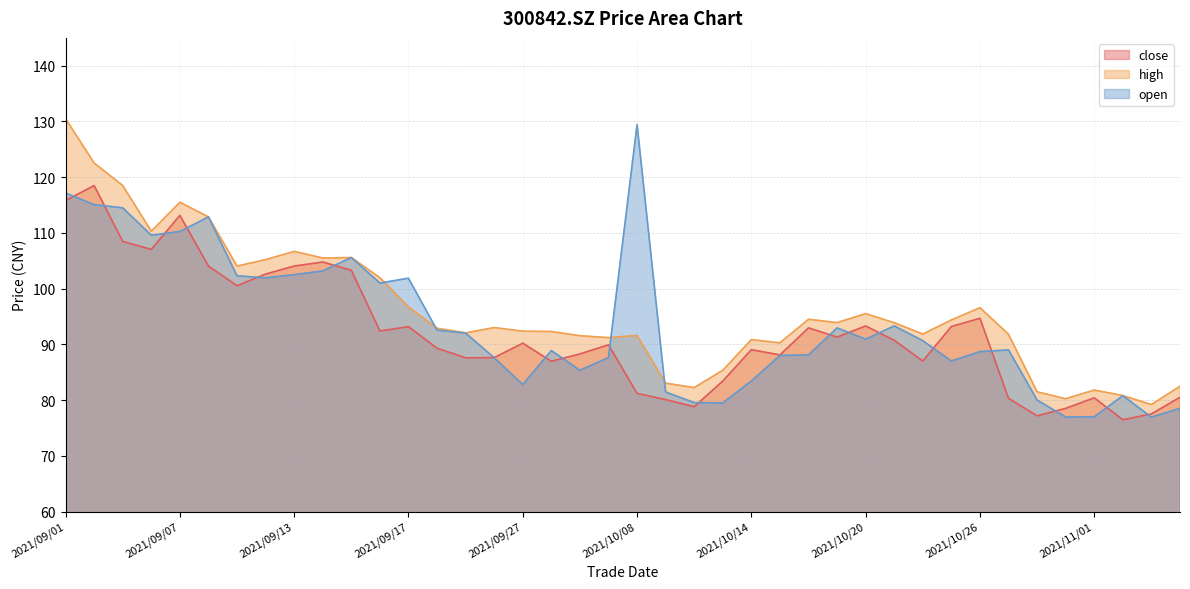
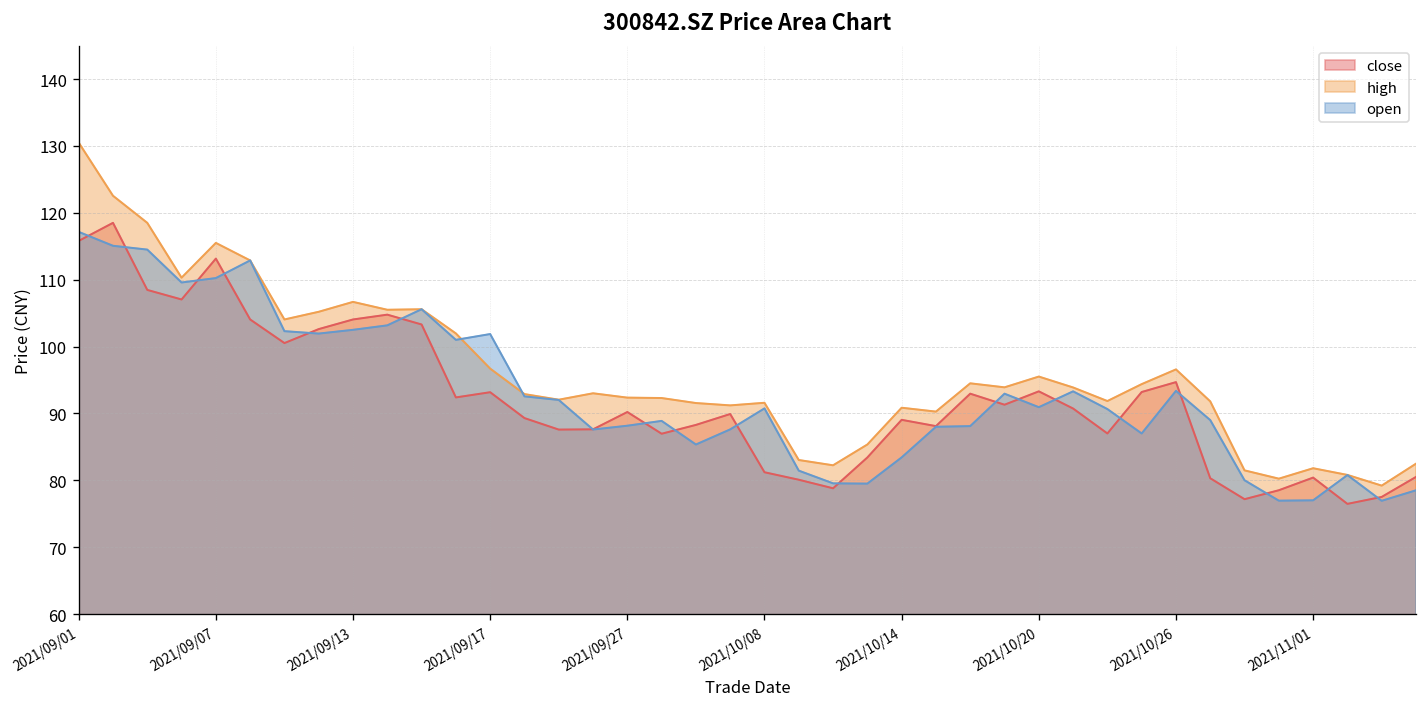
  {
    "open": {
      "2021/09/01": 117,
      "2021/09/07": 110,
      "2021/09/13": 103,
      "2021/09/17": 102,
-     "2021/09/27": 83,
-     "2021/10/08": 129,
+     "2021/09/27": 88,
+     "2021/10/08": 91,
      "2021/10/14": 83,
      "2021/10/20": 91,
-     "2021/10/26": 89,
+     "2021/10/26": 93,
      "2021/11/01": 77
    }
  }
